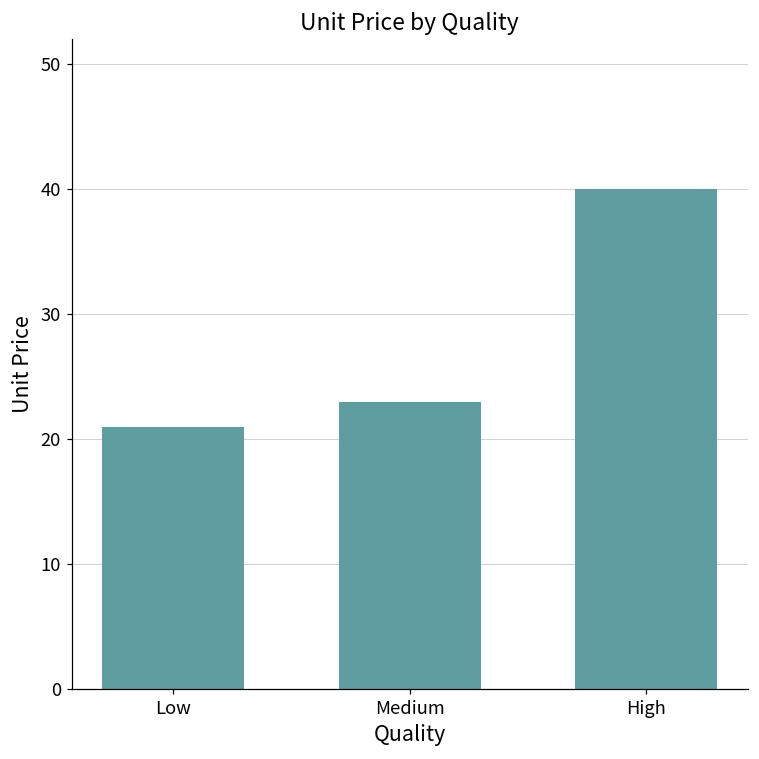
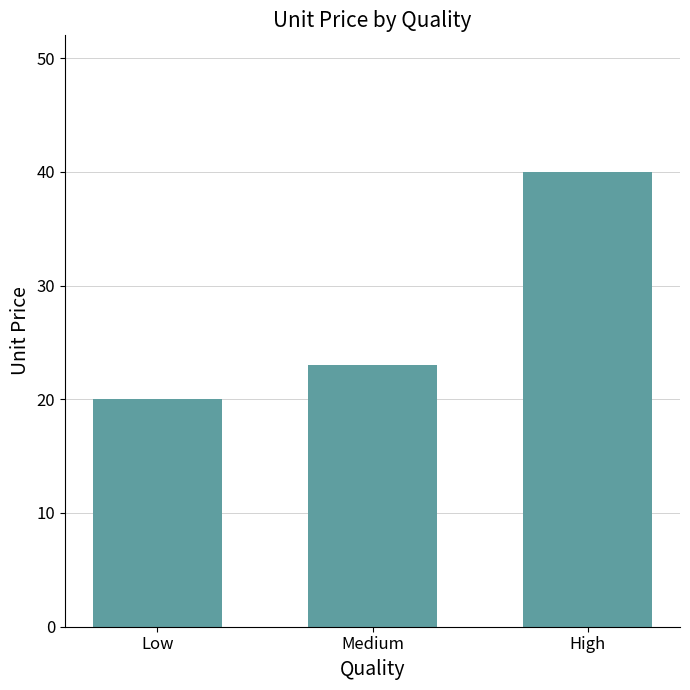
  {
-   "Low": 21,
+   "Low": 20,
    "Medium": 23,
    "High": 40
  }
